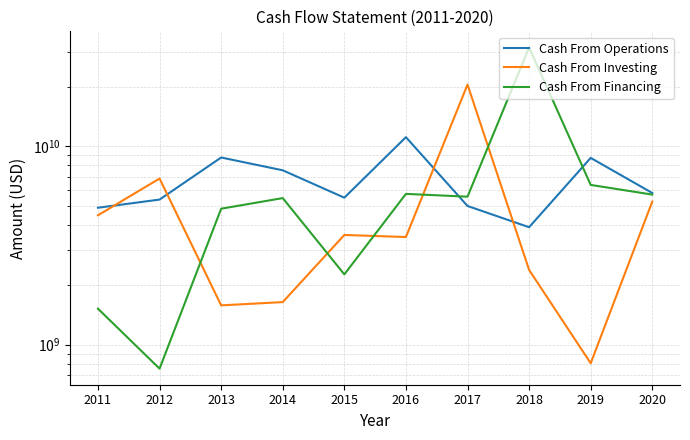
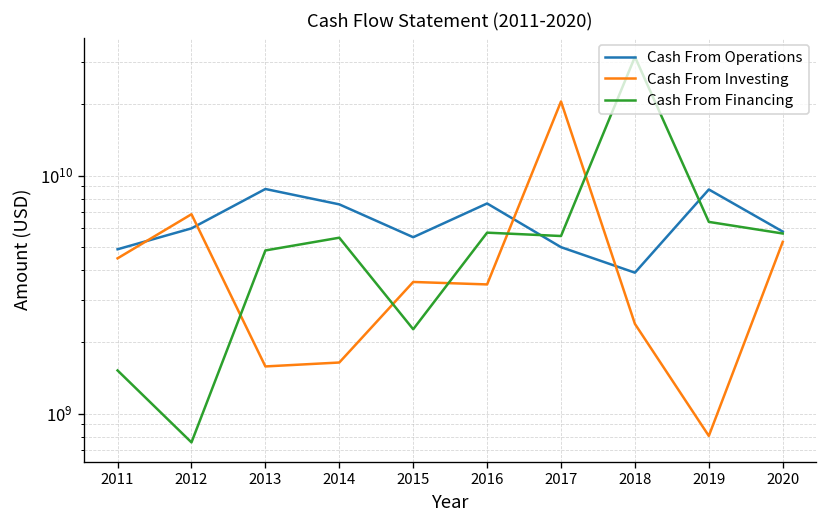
  {
    "Cash From Operations": {
      "2011": 4900000000,
-     "2012": 5400000000,
+     "2012": 6000000000,
      "2013": 9000000000,
      "2014": 7600000000,
      "2015": 5500000000,
-     "2016": 11000000000,
+     "2016": 7600000000,
      "2017": 5000000000,
      "2018": 3900000000,
      "2019": 9000000000
    },
    "Cash From Investing": {
      "2011": 4500000000,
      "2012": 6900000000,
      "2013": 1600000000,
      "2014": 1600000000,
      "2015": 3600000000,
      "2016": 3500000000,
      "2017": 20000000000,
      "2018": 2400000000,
      "2019": 810000000,
      "2020": 5300000000
    },
    "Cash From Financing": {
      "2011": 1500000000,
      "2012": 760000000,
      "2013": 4800000000,
      "2014": 5500000000,
      "2015": 2300000000,
      "2016": 5800000000,
      "2017": 5600000000,
      "2019": 6400000000
    }
  }
